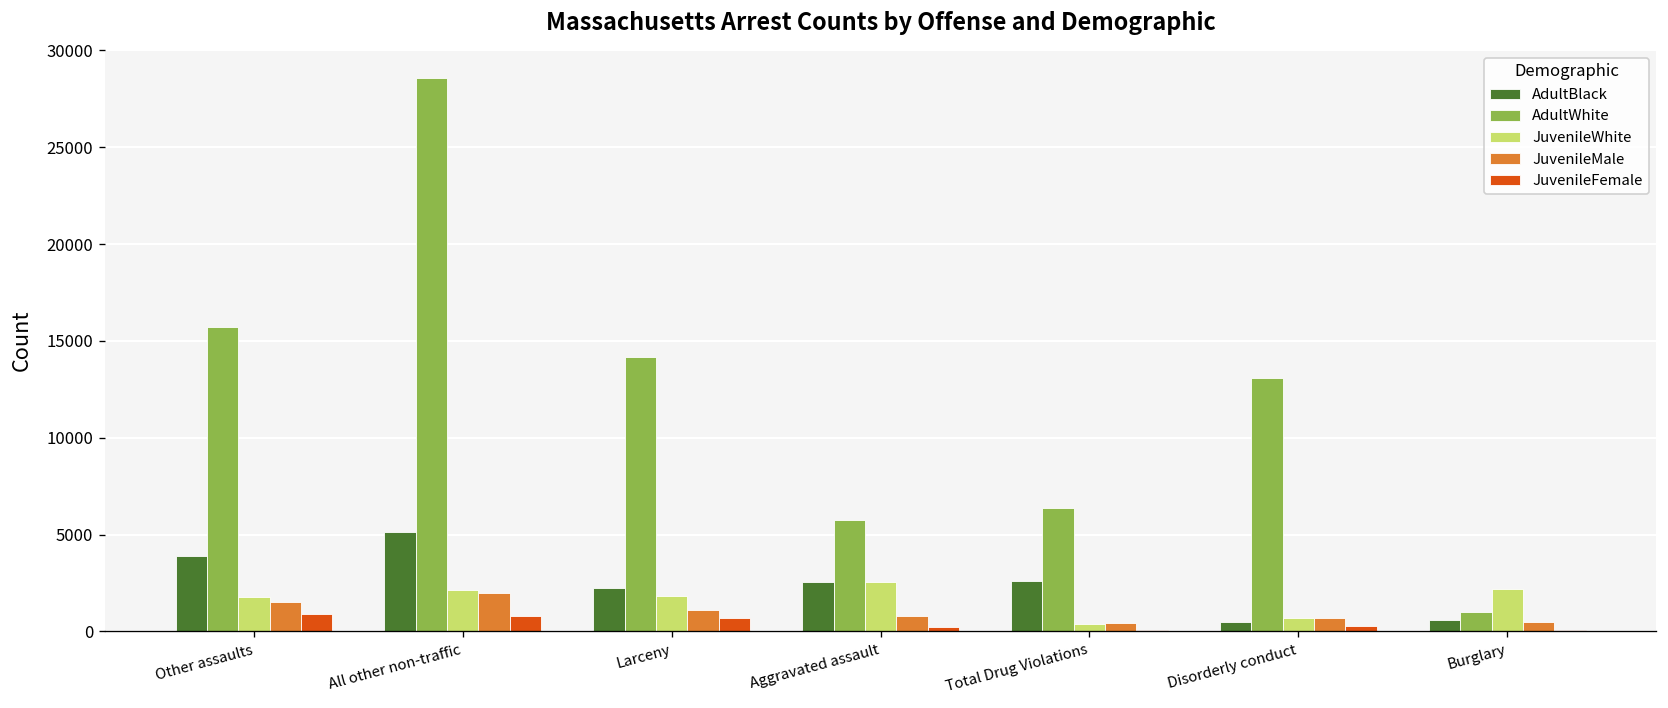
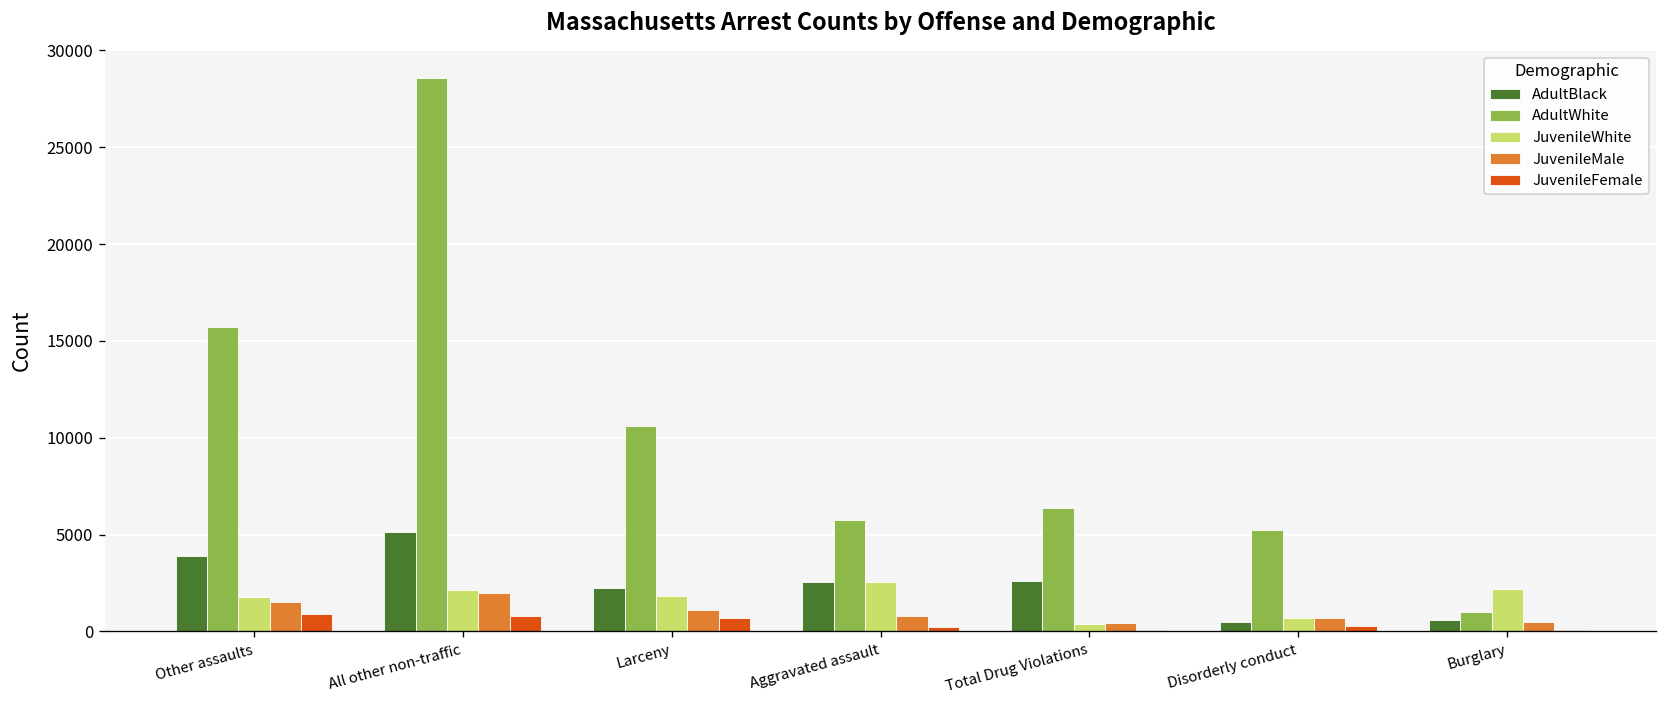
  {
    "AdultBlack": {
      "Other assaults": 3900,
      "All other non-traffic": 5200,
      "Larceny": 2300,
      "Aggravated assault": 2600,
      "Total Drug Violations": 2600,
      "Disorderly conduct": 500,
      "Burglary": 600
    },
    "AdultWhite": {
      "Other assaults": 15700,
      "All other non-traffic": 28600,
-     "Larceny": 14200,
+     "Larceny": 10600,
      "Aggravated assault": 5700,
      "Total Drug Violations": 6400,
-     "Disorderly conduct": 13100,
+     "Disorderly conduct": 5200,
      "Burglary": 1000
    },
    "JuvenileWhite": {
      "Other assaults": 1800,
      "All other non-traffic": 2200,
      "Larceny": 1800,
      "Aggravated assault": 2600,
      "Total Drug Violations": 400,
      "Disorderly conduct": 700,
      "Burglary": 2200
    }
  }
